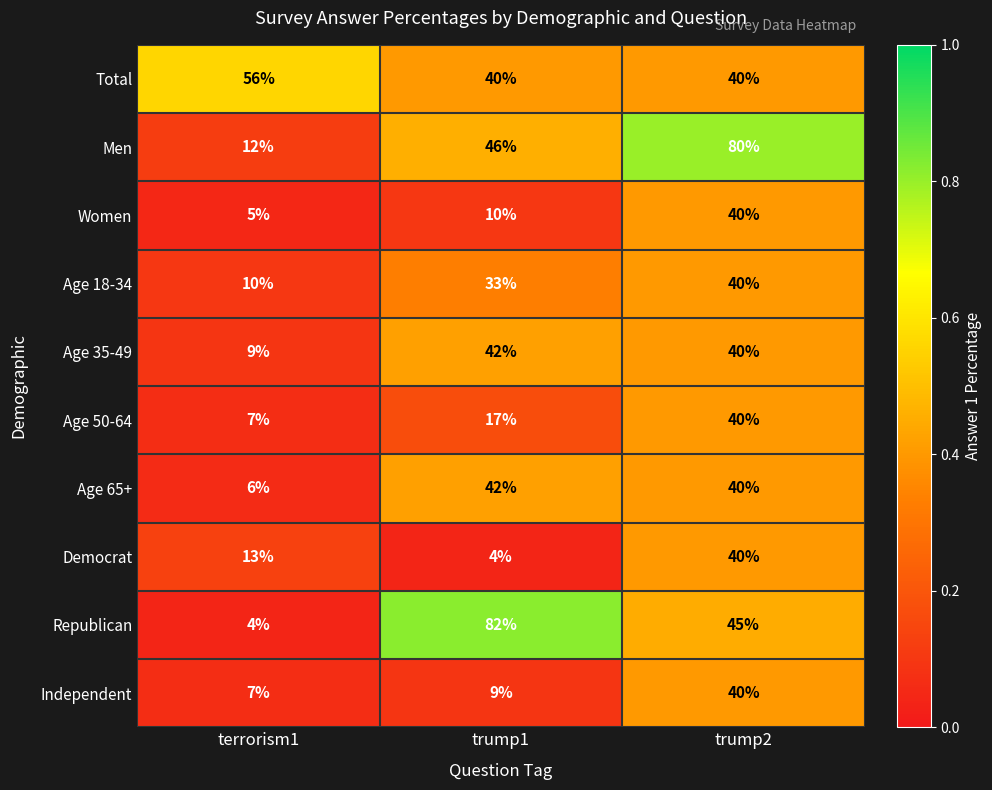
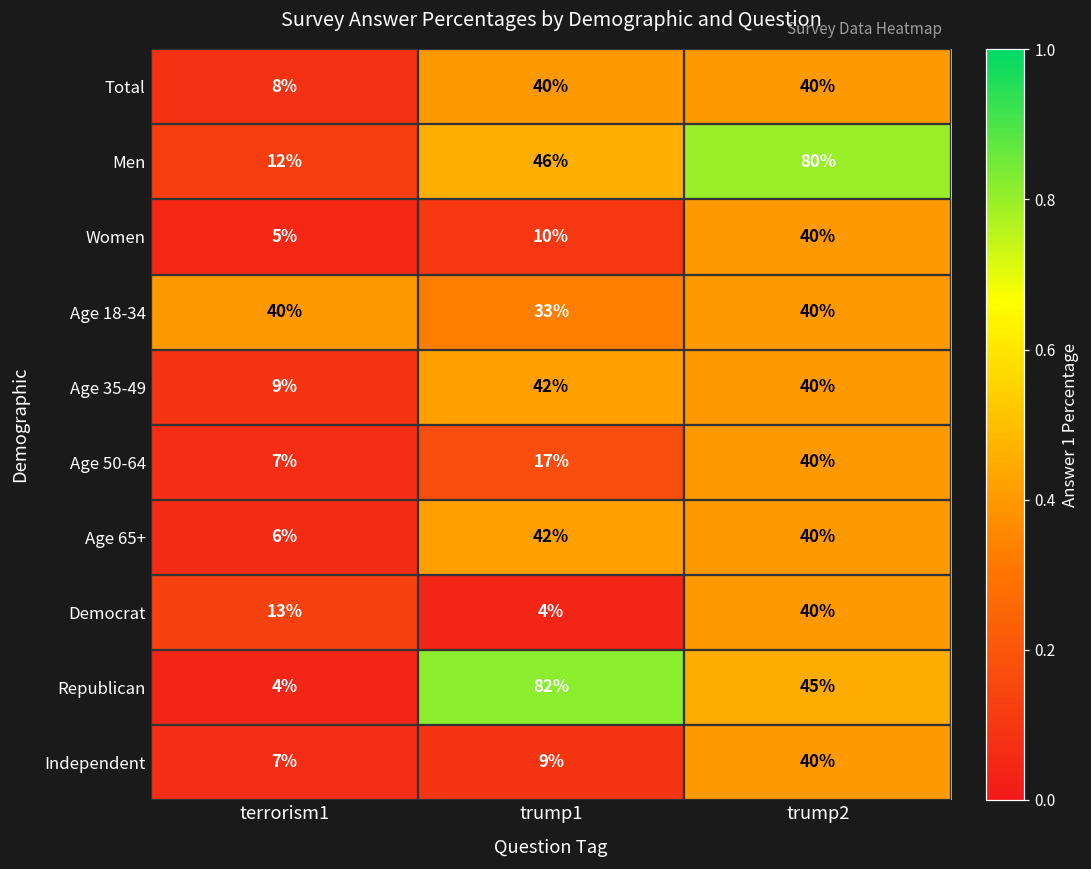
  {
    "Total": {
-     "terrorism1": "56%",
+     "terrorism1": "8%",
      "trump1": "40%",
      "trump2": "40%"
    },
    "Men": {
      "terrorism1": "12%",
      "trump1": "46%",
      "trump2": "80%"
    },
    "Women": {
      "terrorism1": "5%",
      "trump1": "10%",
      "trump2": "40%"
    },
    "Age 18-34": {
-     "terrorism1": "10%",
+     "terrorism1": "40%",
      "trump1": "33%",
      "trump2": "40%"
    },
    "Age 35-49": {
      "terrorism1": "9%",
      "trump1": "42%",
      "trump2": "40%"
    },
    "Age 50-64": {
      "terrorism1": "7%",
      "trump1": "17%",
      "trump2": "40%"
    },
    "Age 65+": {
      "terrorism1": "6%",
      "trump1": "42%",
      "trump2": "40%"
    },
    "Democrat": {
      "terrorism1": "13%",
      "trump1": "4%",
      "trump2": "40%"
    },
    "Republican": {
      "terrorism1": "4%",
      "trump1": "82%",
      "trump2": "45%"
    },
    "Independent": {
      "terrorism1": "7%",
      "trump1": "9%",
      "trump2": "40%"
    }
  }
